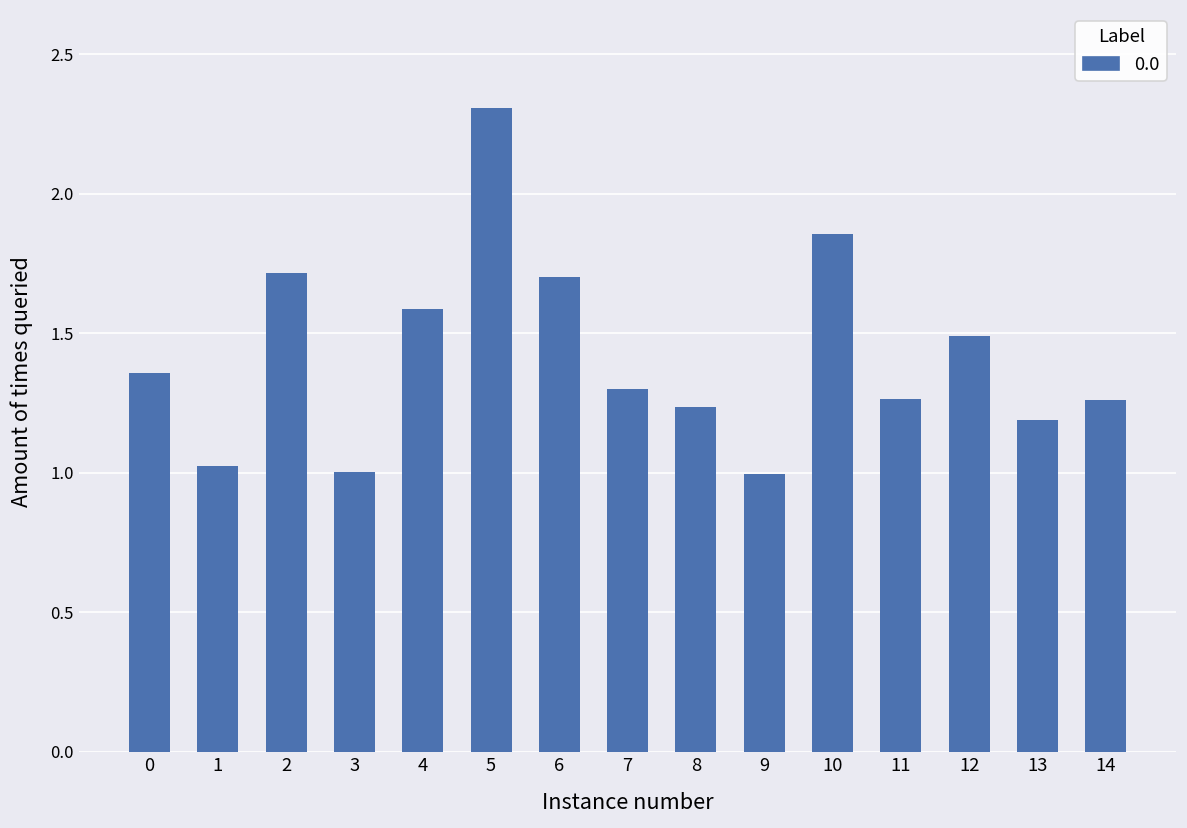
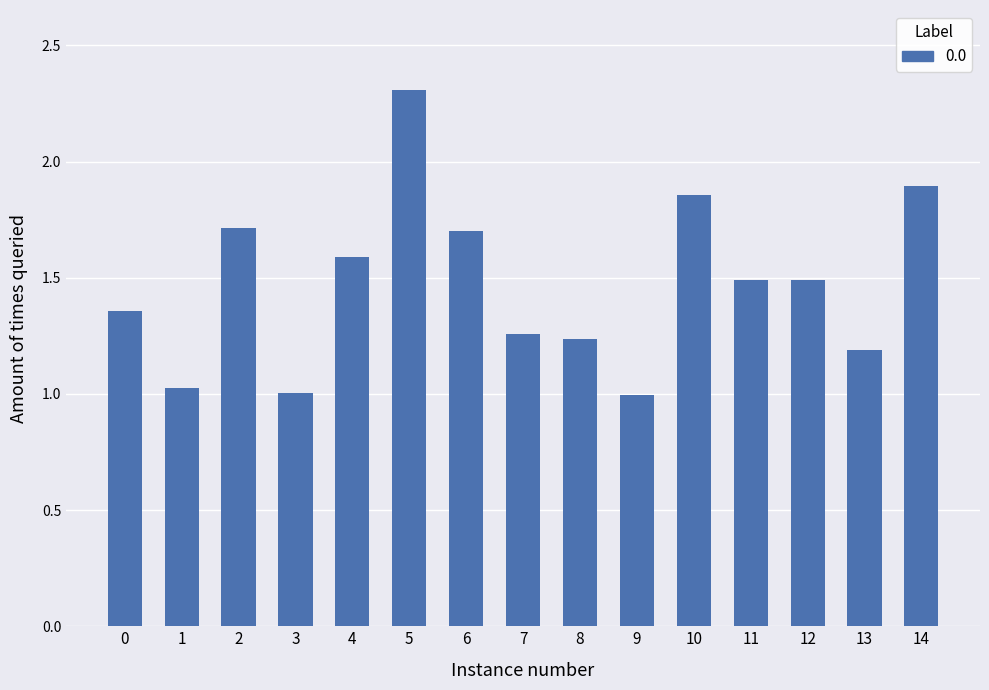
  {
    "0": 1.36,
    "1": 1.02,
    "2": 1.72,
    "3": 1.00,
    "4": 1.59,
    "5": 2.31,
    "6": 1.70,
-   "7": 1.30,
+   "7": 1.26,
    "8": 1.24,
    "9": 0.99,
    "10": 1.86,
-   "11": 1.27,
+   "11": 1.49,
    "12": 1.49,
    "13": 1.19,
-   "14": 1.26
+   "14": 1.90
  }
